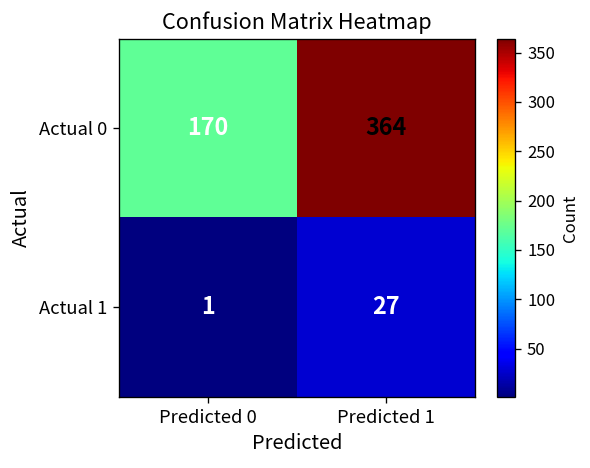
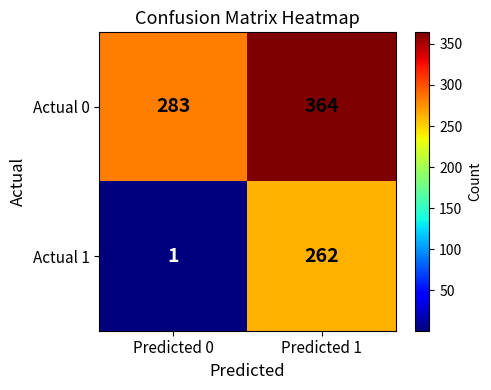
  {
    "Actual 0": {
-     "Predicted 0": 170,
+     "Predicted 0": 283,
      "Predicted 1": 364
    },
    "Actual 1": {
      "Predicted 0": 1,
-     "Predicted 1": 27
+     "Predicted 1": 262
    }
  }
